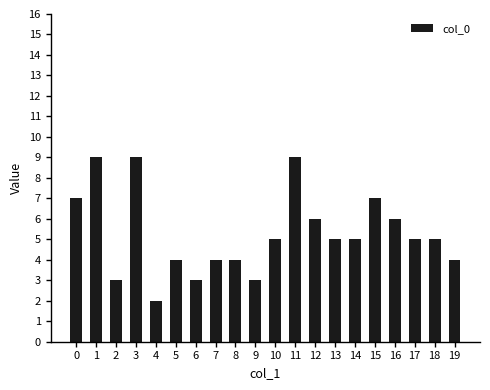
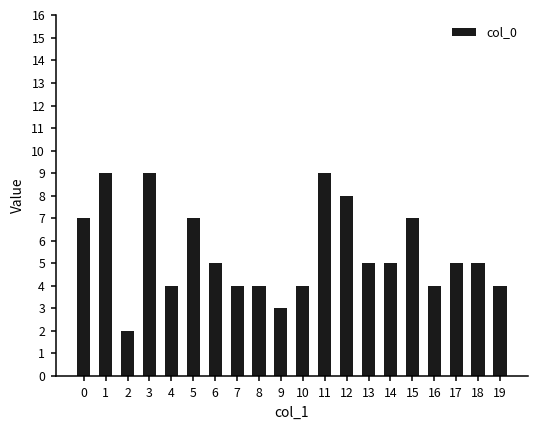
  {
    "0": 7,
    "1": 9,
-   "2": 3,
+   "2": 2,
    "3": 9,
-   "4": 2,
-   "5": 4,
-   "6": 3,
+   "4": 4,
+   "5": 7,
+   "6": 5,
    "7": 4,
    "8": 4,
    "9": 3,
-   "10": 5,
+   "10": 4,
    "11": 9,
-   "12": 6,
+   "12": 8,
    "13": 5,
    "14": 5,
    "15": 7,
-   "16": 6,
+   "16": 4,
    "17": 5,
    "18": 5,
    "19": 4
  }
